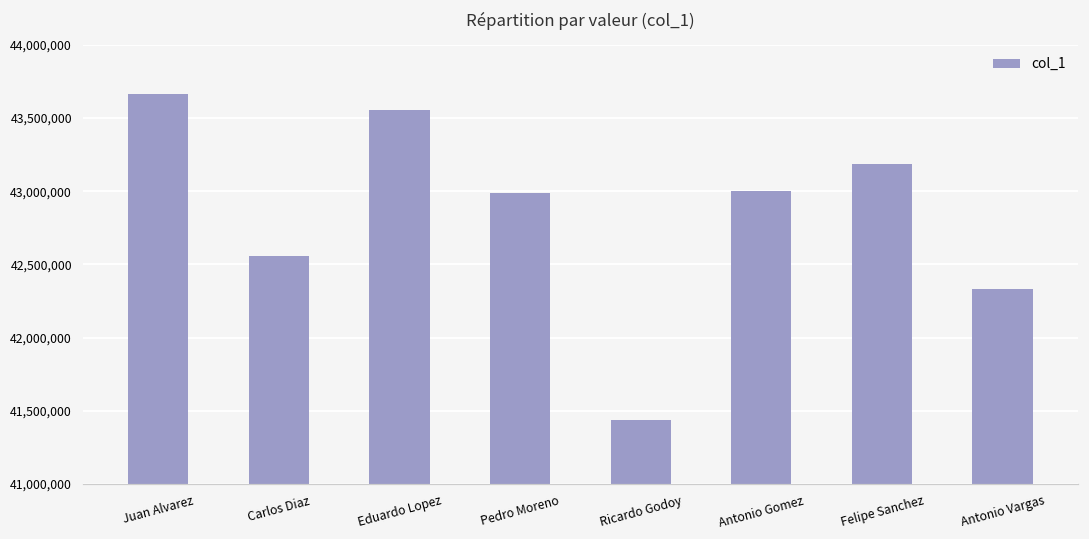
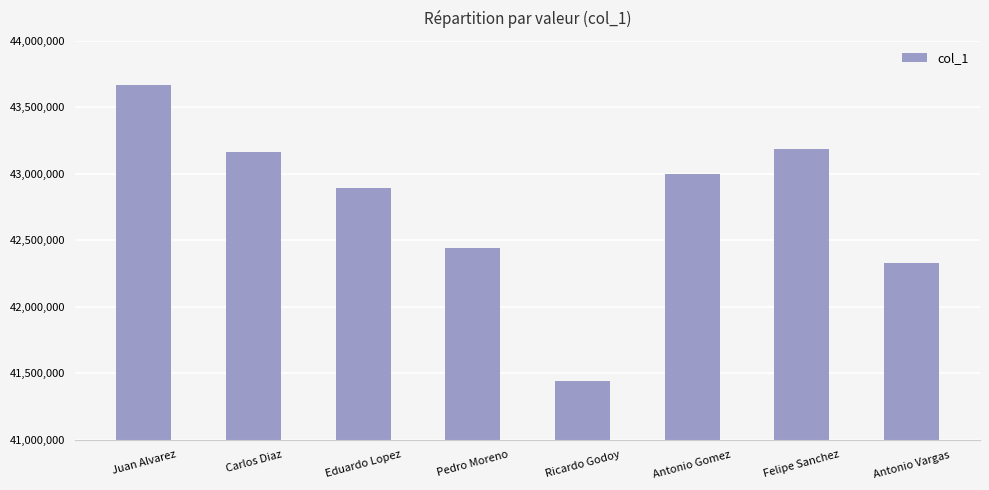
  {
    "Juan Alvarez": "43,670,000",
-   "Carlos Diaz": "42,560,000",
-   "Eduardo Lopez": "43,560,000",
-   "Pedro Moreno": "42,990,000",
+   "Carlos Diaz": "43,170,000",
+   "Eduardo Lopez": "42,890,000",
+   "Pedro Moreno": "42,440,000",
    "Ricardo Godoy": "41,440,000",
    "Antonio Gomez": "43,000,000",
    "Felipe Sanchez": "43,190,000",
    "Antonio Vargas": "42,330,000"
  }
